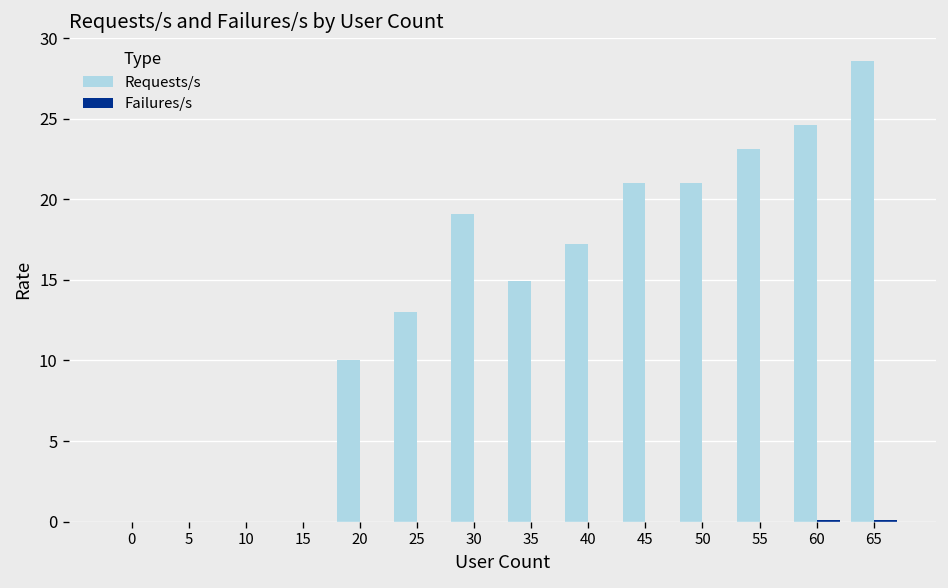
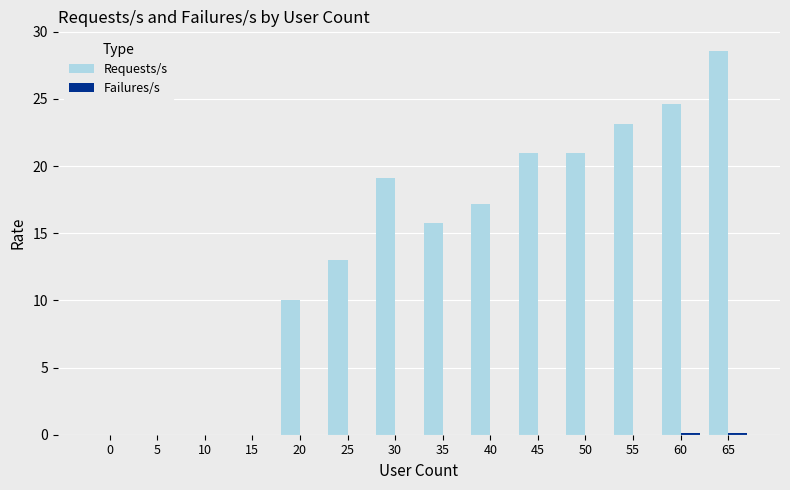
  {
    "Requests/s": {
      "0": 0.0,
      "5": 0.0,
      "10": 0.0,
      "15": 0.0,
      "20": 10.0,
      "25": 13.0,
      "30": 19.1,
-     "35": 14.9,
+     "35": 15.8,
      "40": 17.2,
      "45": 21.0,
      "50": 21.0,
      "55": 23.1,
      "60": 24.6,
      "65": 28.6
    },
    "Failures/s": {
      "0": 0.0,
      "5": 0.0,
      "10": 0.0,
      "15": 0.0,
      "20": 0.0,
      "25": 0.0,
      "30": 0.0,
      "35": 0.0,
      "40": 0.0,
      "45": 0.0,
      "50": 0.0,
      "55": 0.0
    }
  }
